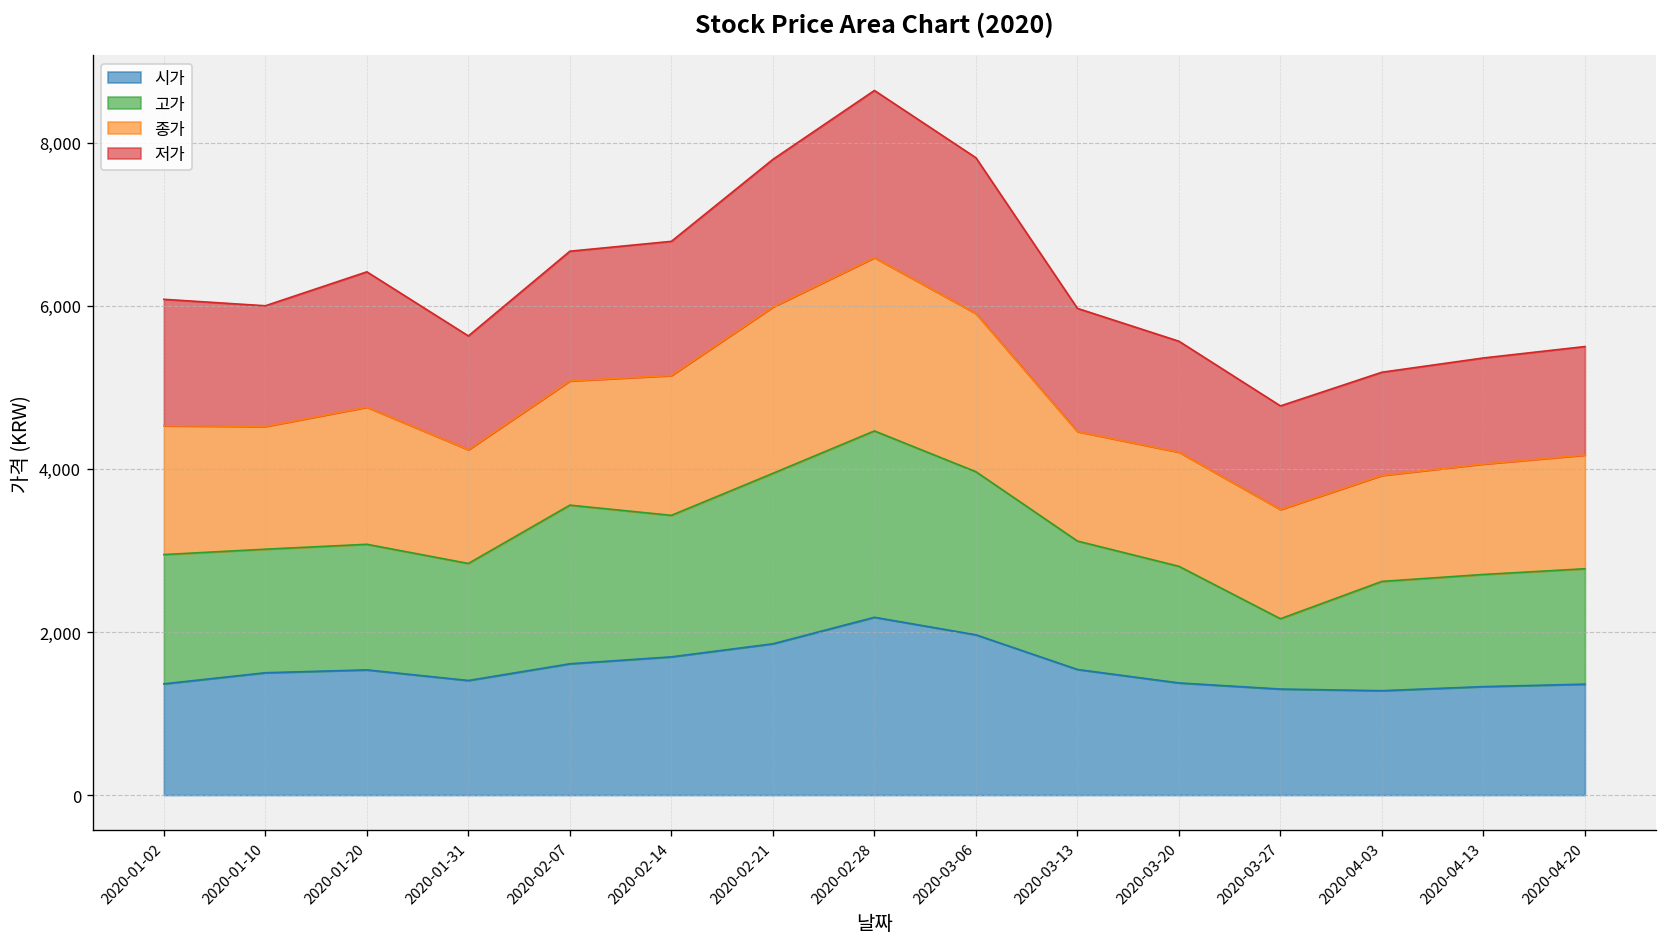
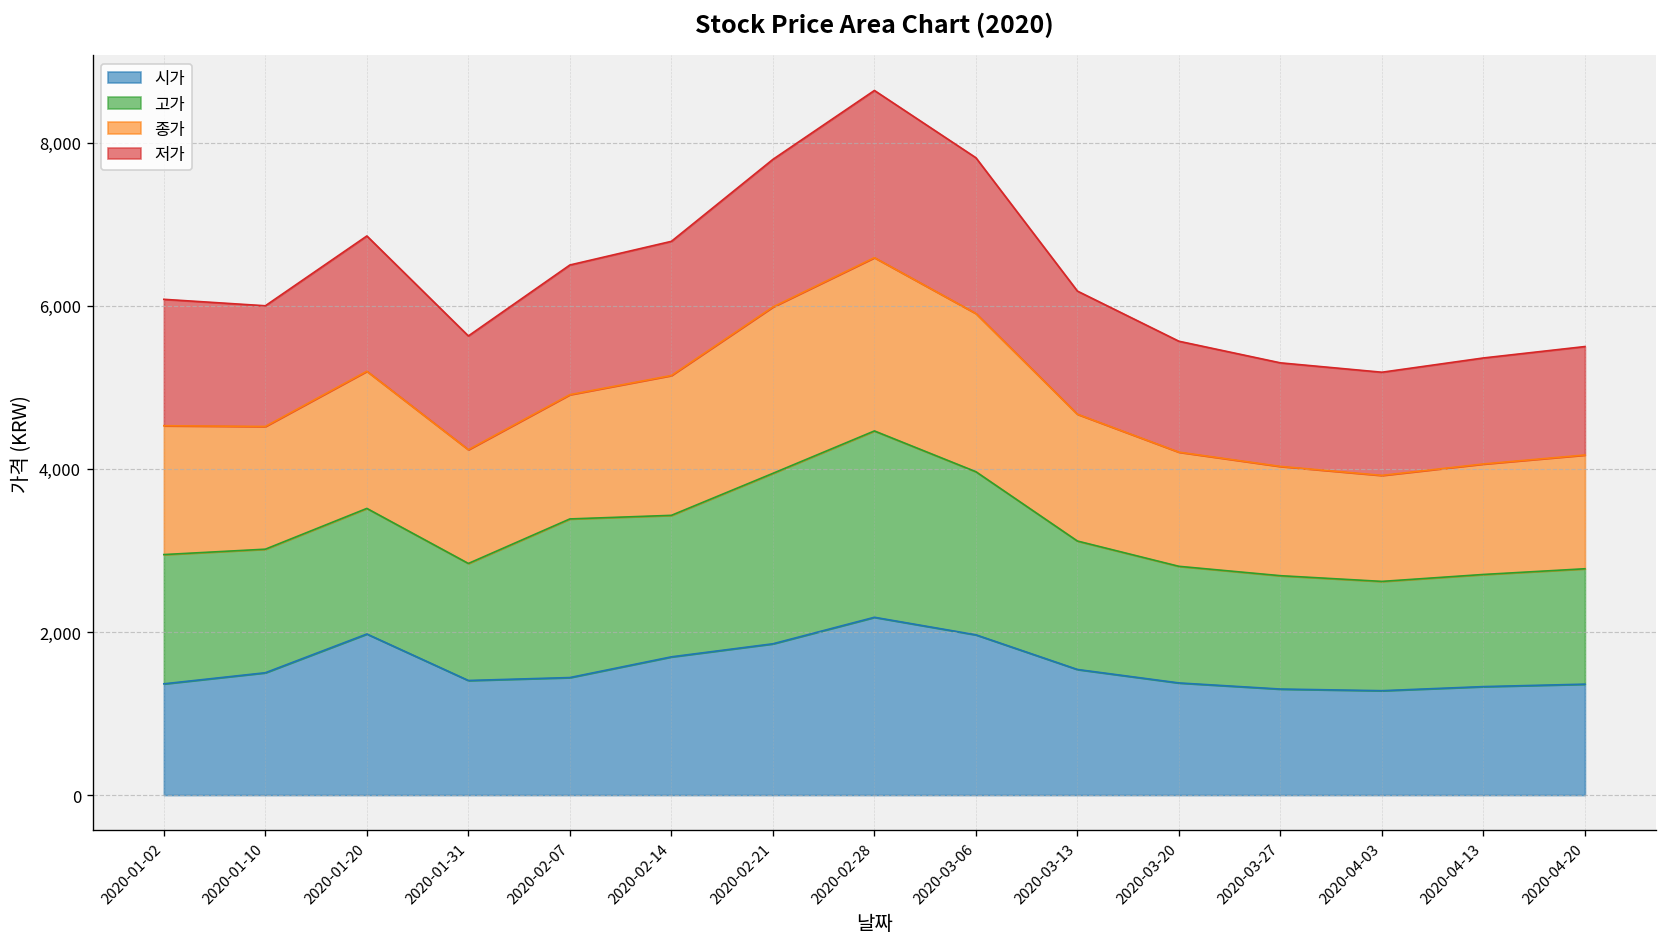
  {
    "시가": {
      "2020-01-02": "1,400",
      "2020-01-10": "1,500",
-     "2020-01-20": "1,500",
+     "2020-01-20": "2,000",
      "2020-01-31": "1,400",
-     "2020-02-07": "1,600",
+     "2020-02-07": "1,400",
      "2020-02-14": "1,700",
      "2020-02-21": "1,900",
      "2020-02-28": "2,200",
      "2020-03-06": "2,000",
      "2020-03-13": "1,500",
      "2020-03-20": "1,400",
      "2020-03-27": "1,300",
      "2020-04-03": "1,300",
      "2020-04-13": "1,300",
      "2020-04-20": "1,400"
    },
    "고가": {
      "2020-01-02": "1,600",
      "2020-01-10": "1,500",
      "2020-01-20": "1,500",
      "2020-01-31": "1,400",
      "2020-02-07": "1,900",
      "2020-02-14": "1,700",
      "2020-02-21": "2,100",
      "2020-02-28": "2,300",
      "2020-03-06": "2,000",
      "2020-03-13": "1,600",
      "2020-03-20": "1,400",
-     "2020-03-27": "900",
+     "2020-03-27": "1,400",
      "2020-04-03": "1,300",
      "2020-04-13": "1,400",
      "2020-04-20": "1,400"
    },
    "종가": {
      "2020-01-02": "1,600",
      "2020-01-10": "1,500",
      "2020-01-20": "1,700",
      "2020-01-31": "1,400",
      "2020-02-07": "1,500",
      "2020-02-14": "1,700",
      "2020-02-21": "2,000",
      "2020-02-28": "2,100",
      "2020-03-06": "1,900",
-     "2020-03-13": "1,300",
+     "2020-03-13": "1,600",
      "2020-03-20": "1,400",
      "2020-03-27": "1,300",
      "2020-04-03": "1,300",
      "2020-04-13": "1,400",
      "2020-04-20": "1,400"
    },
    "저가": {
      "2020-01-02": "1,600",
      "2020-01-10": "1,500",
      "2020-01-20": "1,700",
      "2020-01-31": "1,400",
      "2020-02-07": "1,600",
      "2020-02-14": "1,600",
      "2020-02-21": "1,800",
      "2020-02-28": "2,100",
      "2020-03-06": "1,900",
      "2020-03-13": "1,500",
      "2020-03-20": "1,400",
      "2020-03-27": "1,300",
      "2020-04-03": "1,300",
      "2020-04-13": "1,300",
      "2020-04-20": "1,300"
    }
  }
